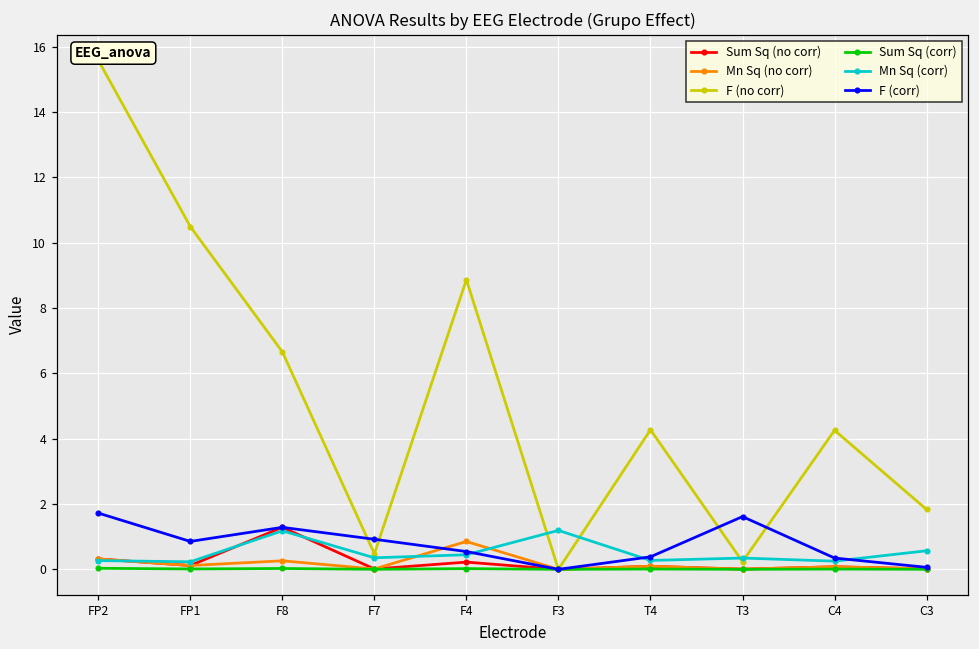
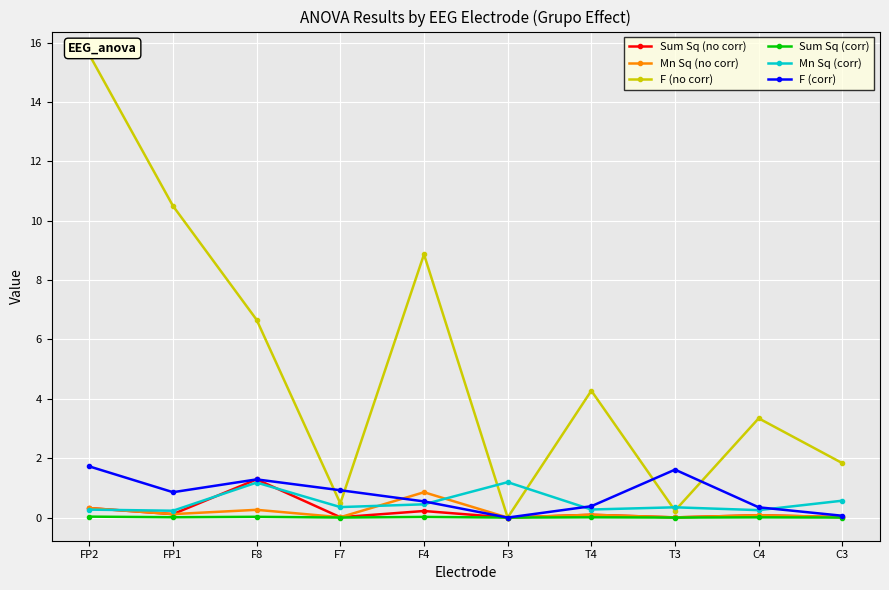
  {
    "Sum Sq (no corr)": {
      "F4": 0.2
    },
    "Mn Sq (no corr)": {
      "F8": 0.3,
      "F4": 0.9
    },
    "F (no corr)": {
      "FP1": 10.5,
      "F8": 6.7,
      "F7": 0.5,
      "F4": 8.9,
      "T4": 4.3,
      "T3": 0.2,
-     "C4": 4.3,
+     "C4": 3.3,
      "C3": 1.8
    },
    "Sum Sq (corr)": {
      "FP2": 0.0,
      "FP1": 0.0,
      "F8": 0.0,
      "F4": 0.0
    },
    "Mn Sq (corr)": {
      "FP1": 0.2,
      "F8": 1.2,
      "F7": 0.4,
      "F4": 0.4,
      "F3": 1.2,
      "T4": 0.3,
      "T3": 0.3,
      "C4": 0.3,
      "C3": 0.6
    },
    "F (corr)": {
      "FP2": 1.7,
      "FP1": 0.9,
      "F7": 0.9,
      "F4": 0.5,
      "T4": 0.4,
      "T3": 1.6,
      "C4": 0.3
    }
  }
